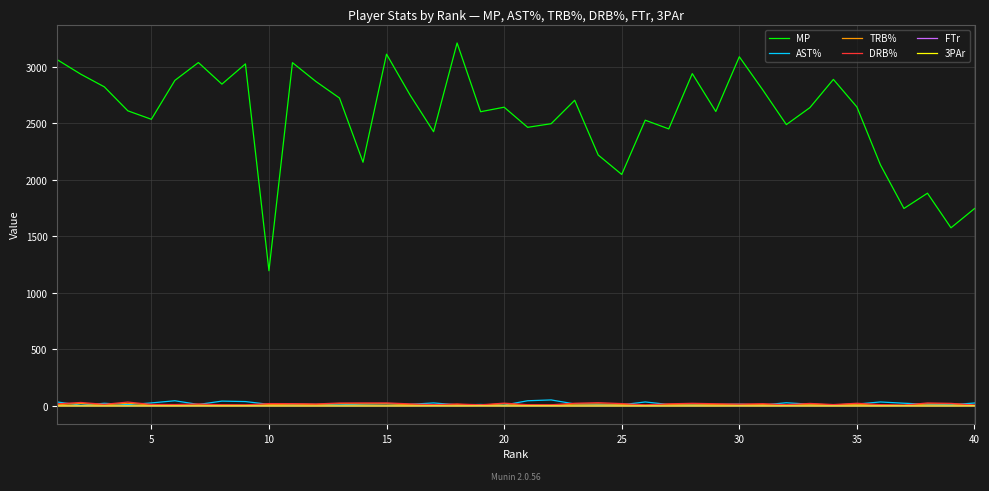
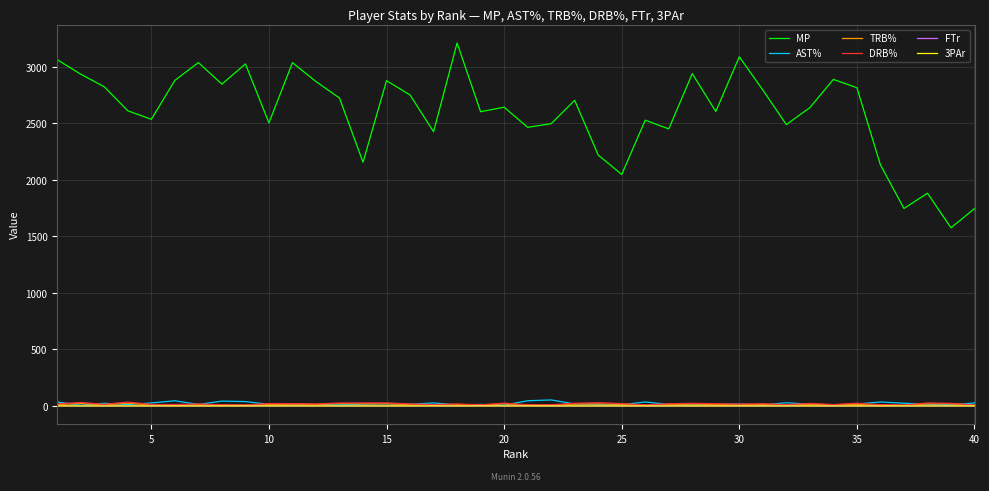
  {
    "MP": {
      "5": 2540,
-     "10": 1200,
-     "15": 3110,
+     "10": 2500,
+     "15": 2880,
      "20": 2640,
      "25": 2050,
      "30": 3090,
-     "35": 2650,
+     "35": 2820,
      "40": 1750
    }
  }
